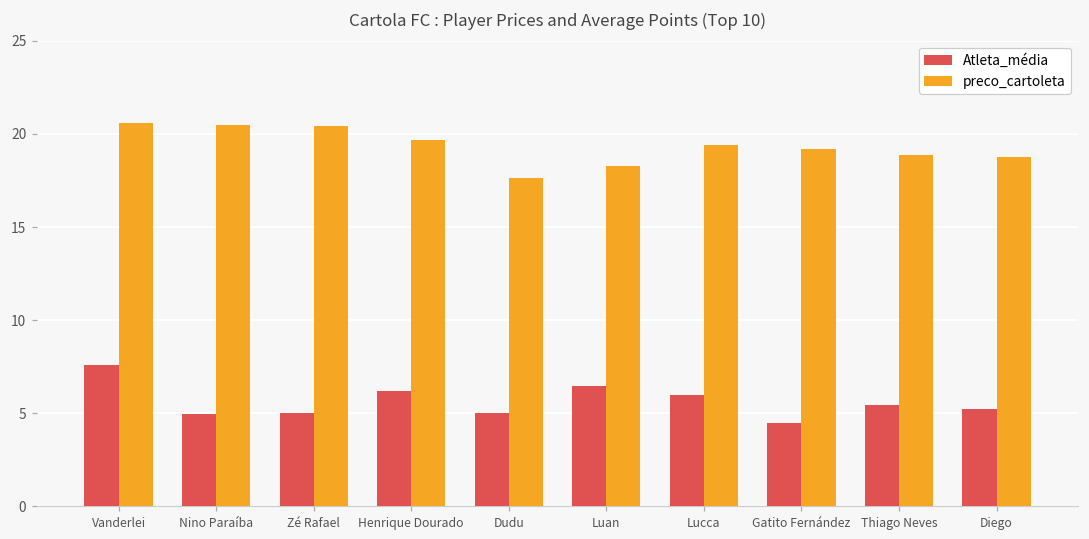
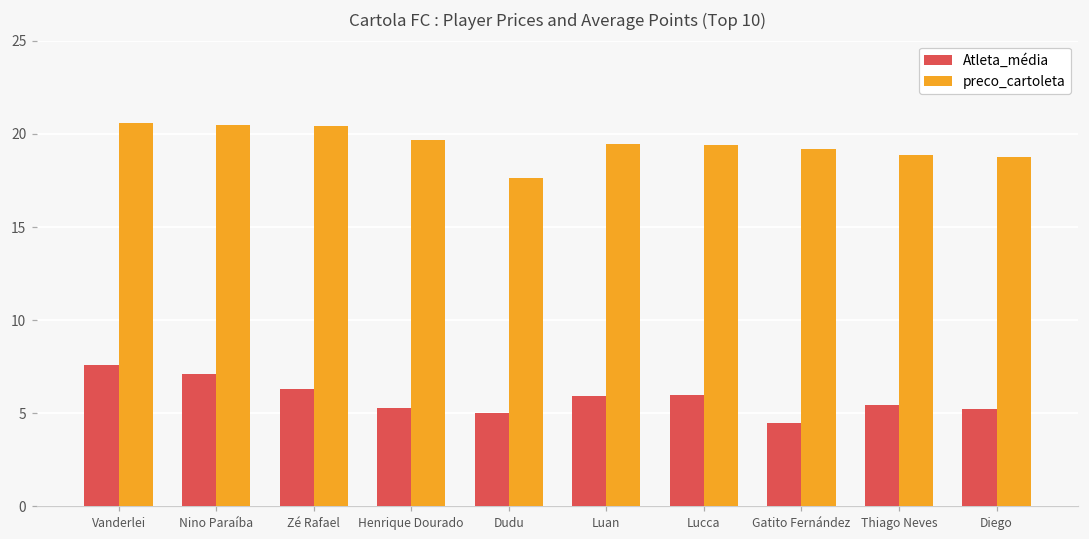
  {
    "Atleta_média": {
      "Vanderlei": 7.6,
-     "Nino Paraíba": 5.0,
-     "Zé Rafael": 5.0,
-     "Henrique Dourado": 6.2,
+     "Nino Paraíba": 7.1,
+     "Zé Rafael": 6.3,
+     "Henrique Dourado": 5.3,
      "Dudu": 5.0,
-     "Luan": 6.5,
+     "Luan": 6.0,
      "Lucca": 6.0,
      "Gatito Fernández": 4.5,
      "Thiago Neves": 5.5,
      "Diego": 5.2
    },
    "preco_cartoleta": {
      "Vanderlei": 20.6,
      "Nino Paraíba": 20.5,
      "Zé Rafael": 20.4,
      "Henrique Dourado": 19.7,
      "Dudu": 17.6,
-     "Luan": 18.3,
+     "Luan": 19.5,
      "Lucca": 19.4,
      "Gatito Fernández": 19.2,
      "Thiago Neves": 18.9,
      "Diego": 18.8
    }
  }
